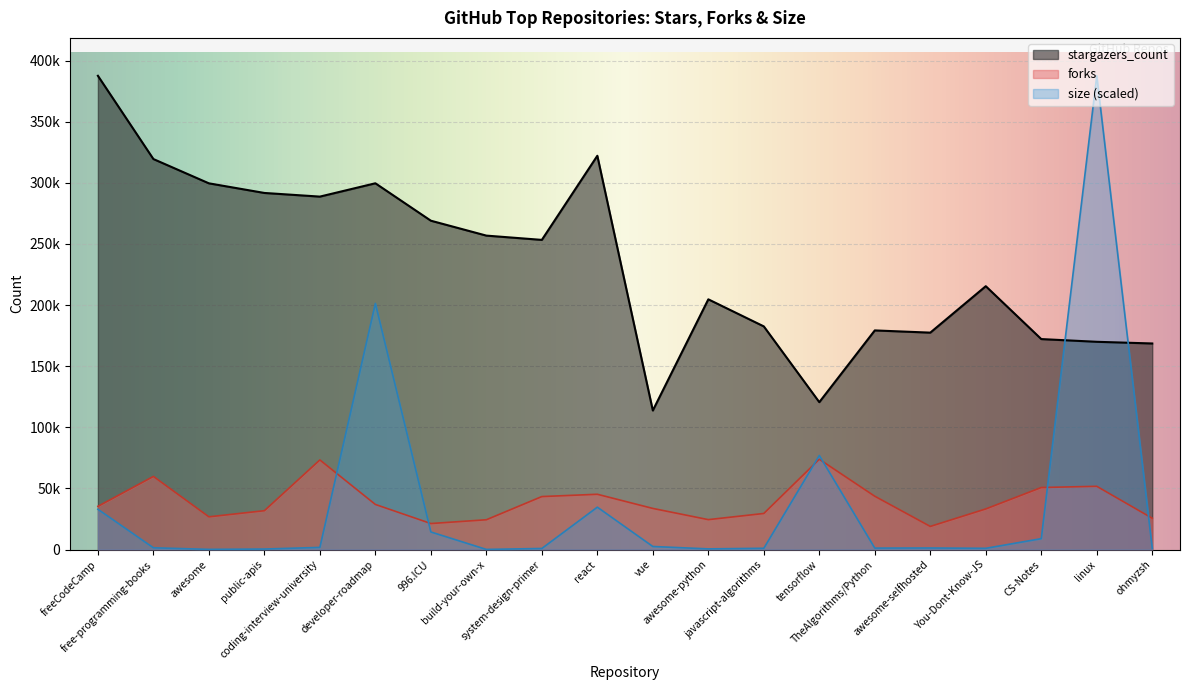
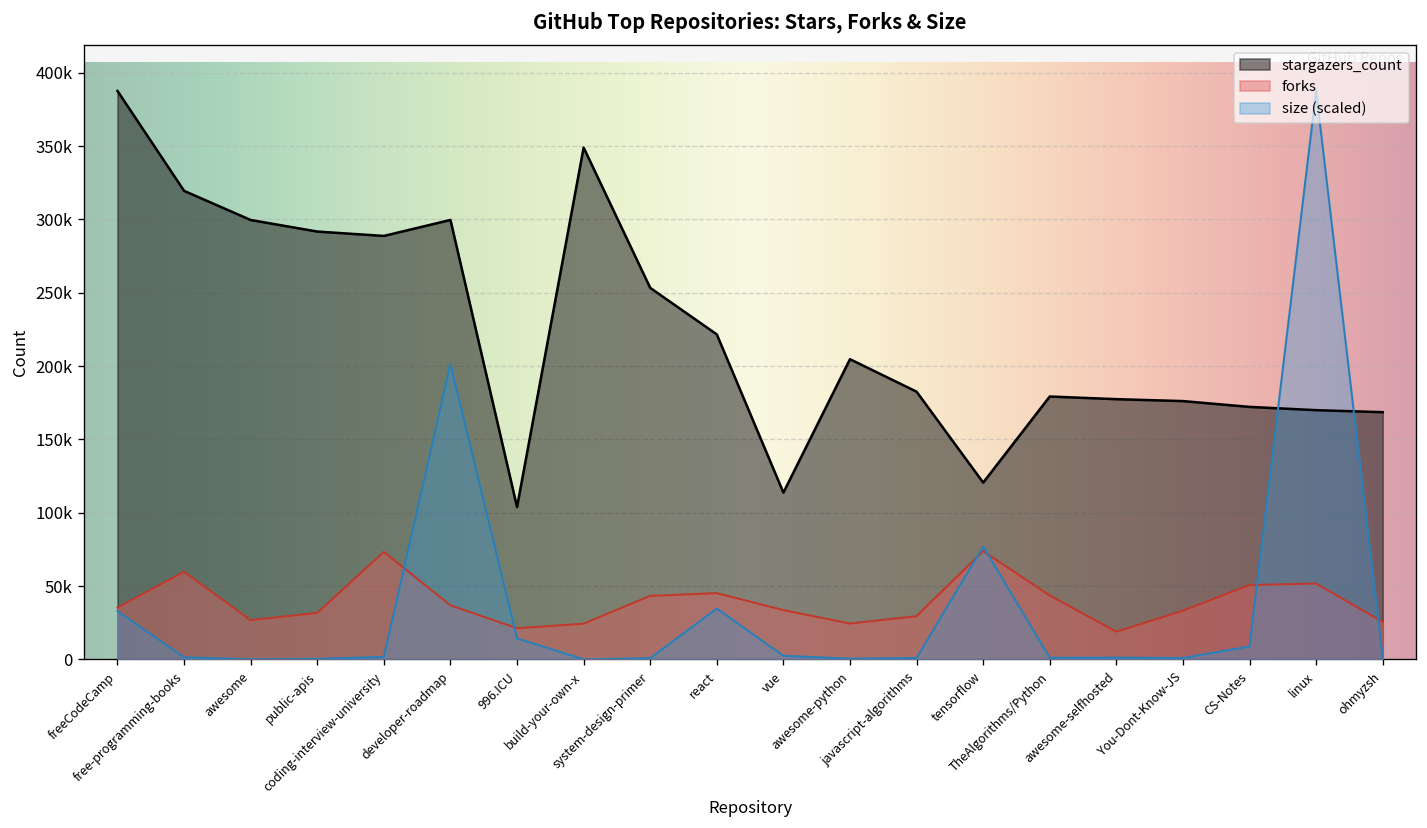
  {
    "stargazers_count": {
      "freeCodeCamp": 388000,
      "free-programming-books": 319000,
      "awesome": 300000,
      "public-apis": 292000,
      "coding-interview-university": 289000,
      "developer-roadmap": 300000,
-     "996.ICU": 269000,
-     "build-your-own-x": 257000,
+     "996.ICU": 104000,
+     "build-your-own-x": 349000,
      "system-design-primer": 253000,
-     "react": 322000,
+     "react": 222000,
      "vue": 114000,
      "awesome-python": 205000,
      "javascript-algorithms": 183000,
      "tensorflow": 121000,
      "TheAlgorithms/Python": 179000,
      "awesome-selfhosted": 177000,
-     "You-Dont-Know-JS": 215000,
+     "You-Dont-Know-JS": 176000,
      "CS-Notes": 172000,
      "linux": 170000,
      "ohmyzsh": 169000
    },
    "forks": {
      "freeCodeCamp": 35000,
      "free-programming-books": 60000,
      "awesome": 27000,
      "public-apis": 32000,
      "coding-interview-university": 73000,
      "developer-roadmap": 37000,
      "996.ICU": 21000,
      "build-your-own-x": 24000,
      "system-design-primer": 43000,
      "react": 45000,
      "vue": 34000,
      "awesome-python": 24000,
      "javascript-algorithms": 29000,
      "tensorflow": 74000,
      "TheAlgorithms/Python": 44000,
      "awesome-selfhosted": 19000,
      "You-Dont-Know-JS": 33000,
      "CS-Notes": 51000,
      "linux": 52000,
      "ohmyzsh": 26000
    },
    "size (scaled)": {
      "freeCodeCamp": 33000,
      "free-programming-books": 1000,
      "awesome": 0,
      "public-apis": 0,
      "coding-interview-university": 2000,
      "developer-roadmap": 201000,
      "996.ICU": 14000,
      "build-your-own-x": 0,
      "system-design-primer": 1000,
      "react": 35000,
      "vue": 2000,
      "awesome-python": 1000,
      "javascript-algorithms": 1000,
      "tensorflow": 77000,
      "TheAlgorithms/Python": 1000,
      "awesome-selfhosted": 1000,
      "You-Dont-Know-JS": 1000,
      "CS-Notes": 9000,
      "ohmyzsh": 1000
    }
  }
